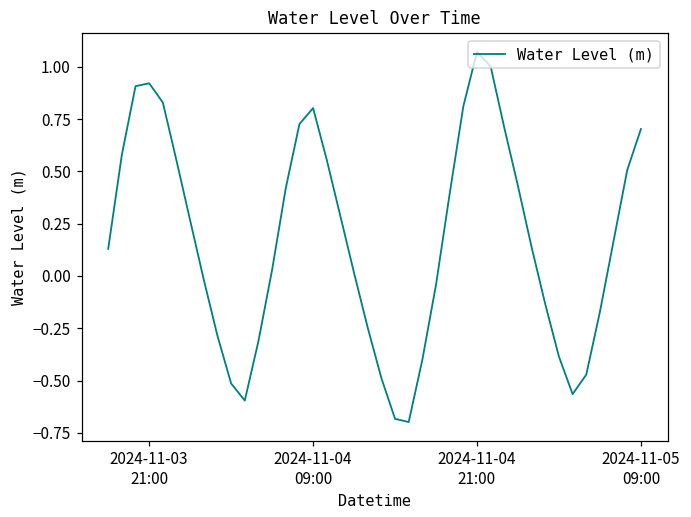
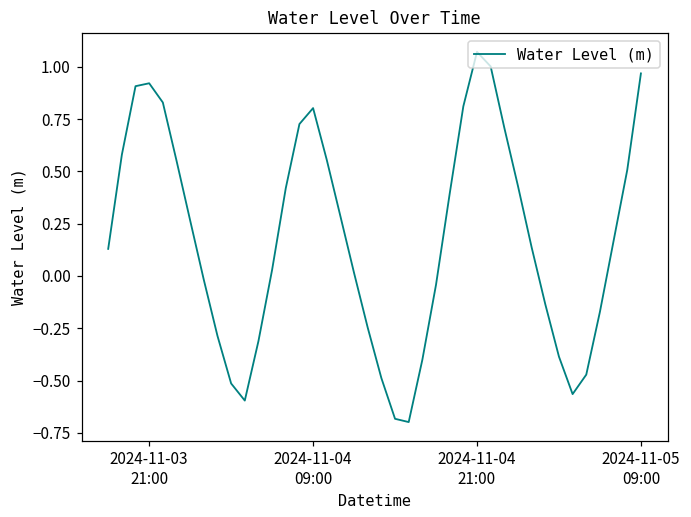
  {
    "2024-11-03 21:00": 0.92,
    "2024-11-04 09:00": 0.80,
-   "2024-11-05 09:00": 0.70
+   "2024-11-05 09:00": 0.97
  }
